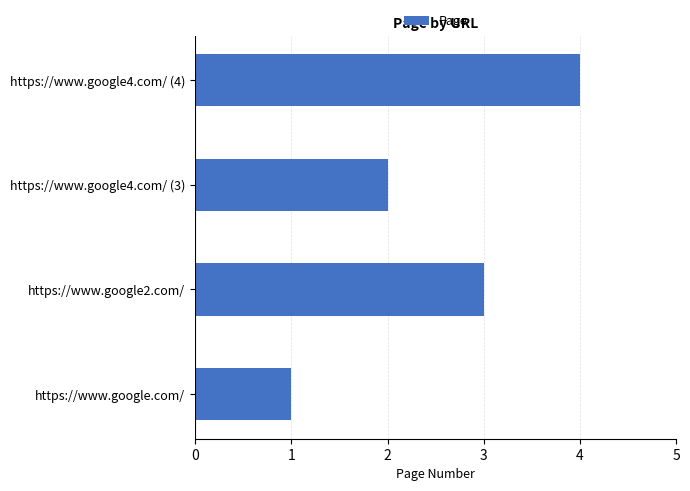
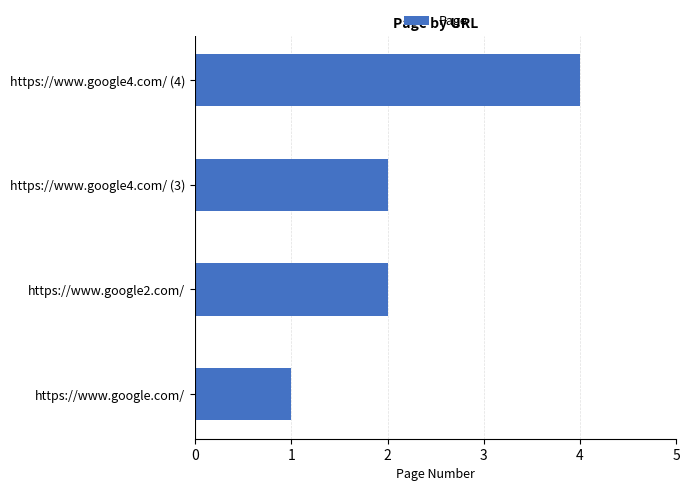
  {
    "https://www.google4.com/ (4)": 4,
    "https://www.google4.com/ (3)": 2,
-   "https://www.google2.com/": 3,
+   "https://www.google2.com/": 2,
    "https://www.google.com/": 1
  }
